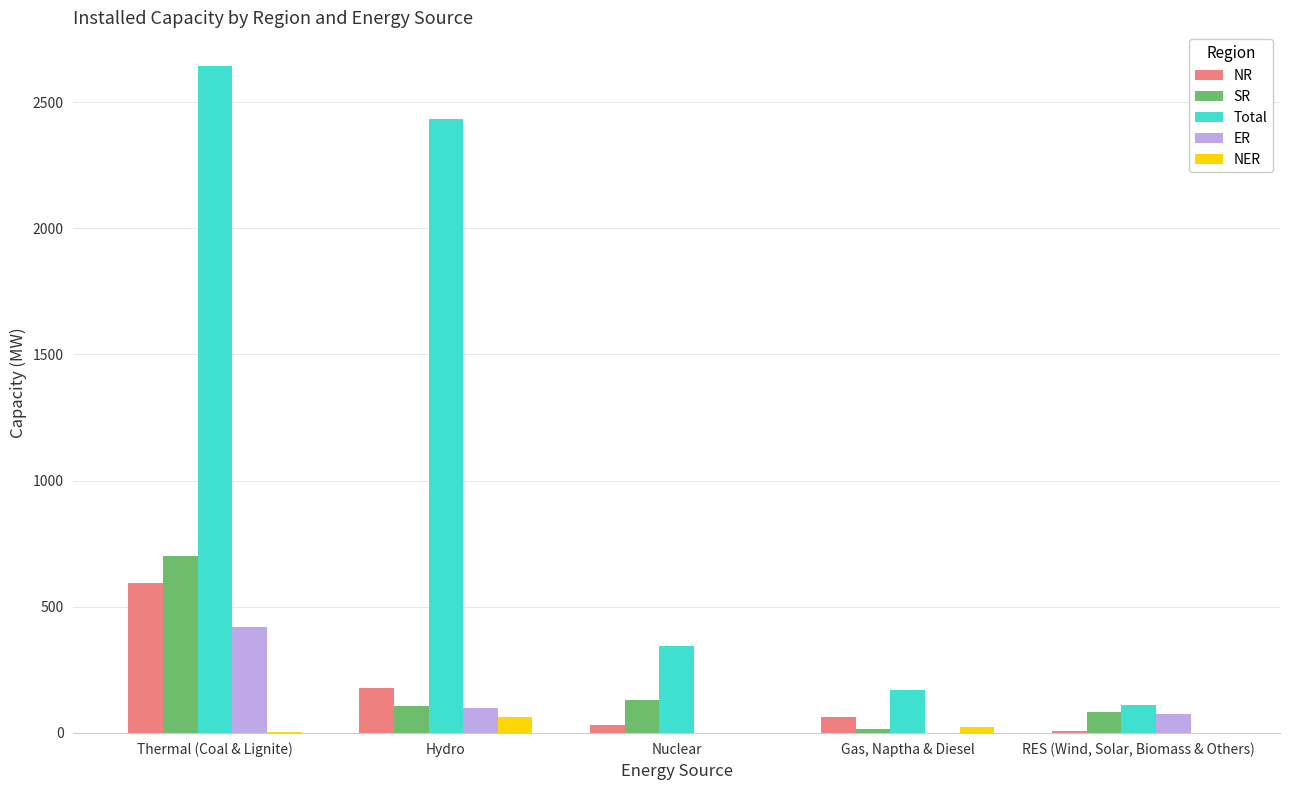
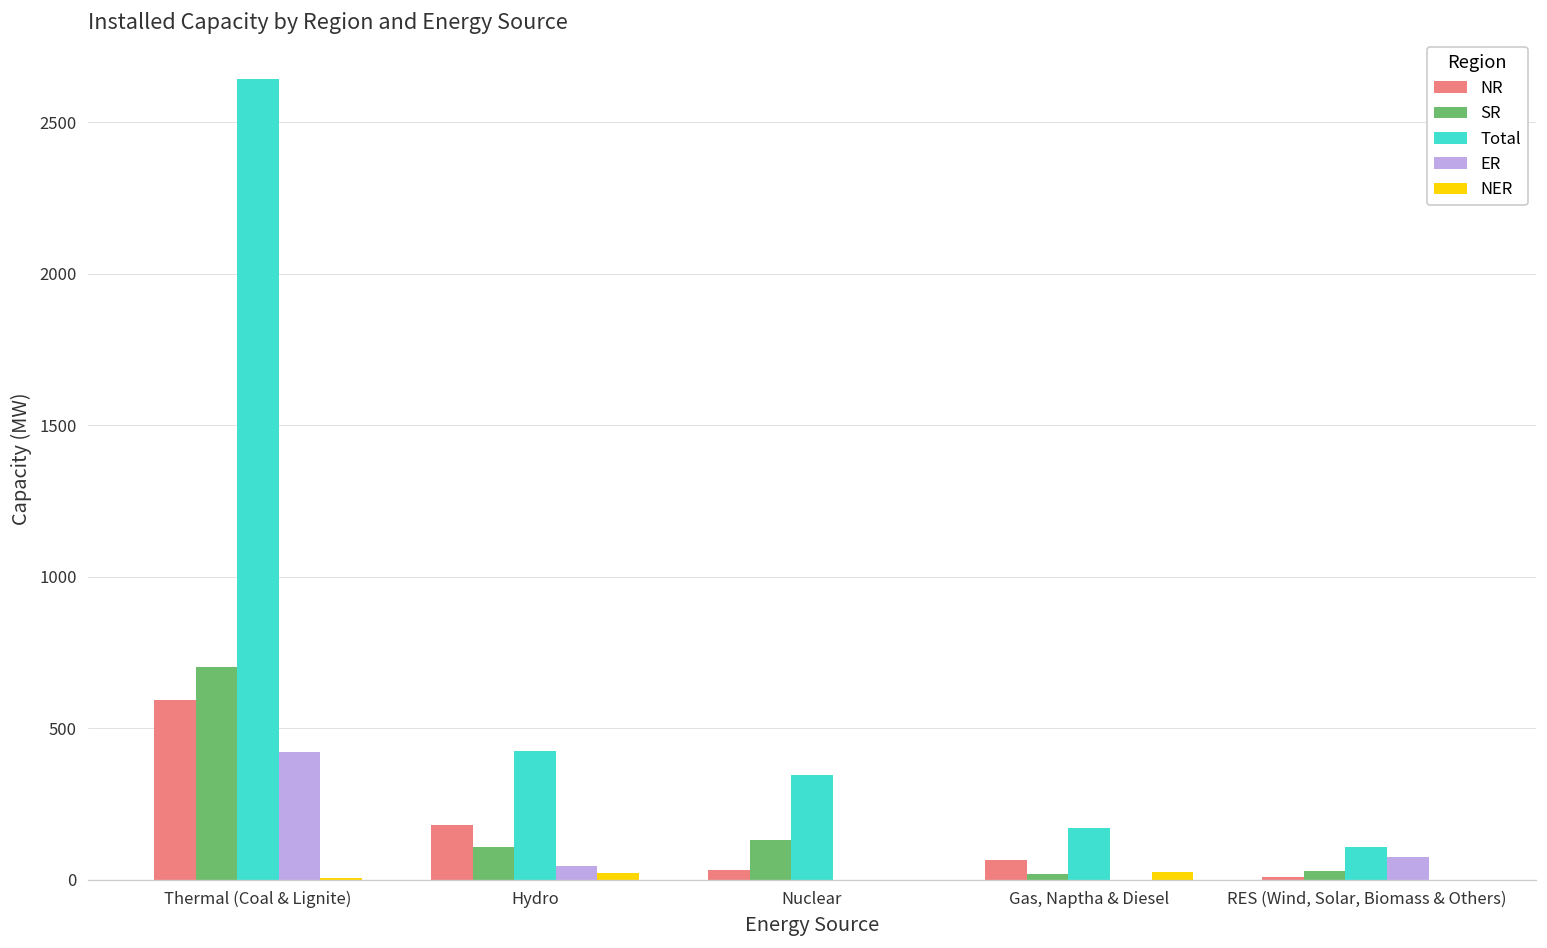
  {
    "NR": {
      "Thermal (Coal & Lignite)": 590,
      "Hydro": 180,
      "Nuclear": 30,
      "Gas, Naptha & Diesel": 60
    },
    "SR": {
      "Thermal (Coal & Lignite)": 700,
      "Hydro": 110,
      "Nuclear": 130,
      "Gas, Naptha & Diesel": 20,
-     "RES (Wind, Solar, Biomass & Others)": 80
+     "RES (Wind, Solar, Biomass & Others)": 30
    },
    "Total": {
      "Thermal (Coal & Lignite)": 2640,
-     "Hydro": 2430,
+     "Hydro": 430,
      "Nuclear": 350,
      "Gas, Naptha & Diesel": 170,
      "RES (Wind, Solar, Biomass & Others)": 110
    },
    "ER": {
      "Thermal (Coal & Lignite)": 420,
-     "Hydro": 100,
+     "Hydro": 40,
      "Nuclear": 0,
      "Gas, Naptha & Diesel": 0,
      "RES (Wind, Solar, Biomass & Others)": 80
    },
    "NER": {
-     "Hydro": 60,
+     "Hydro": 20,
      "Nuclear": 0,
      "Gas, Naptha & Diesel": 30,
      "RES (Wind, Solar, Biomass & Others)": 0
    }
  }
